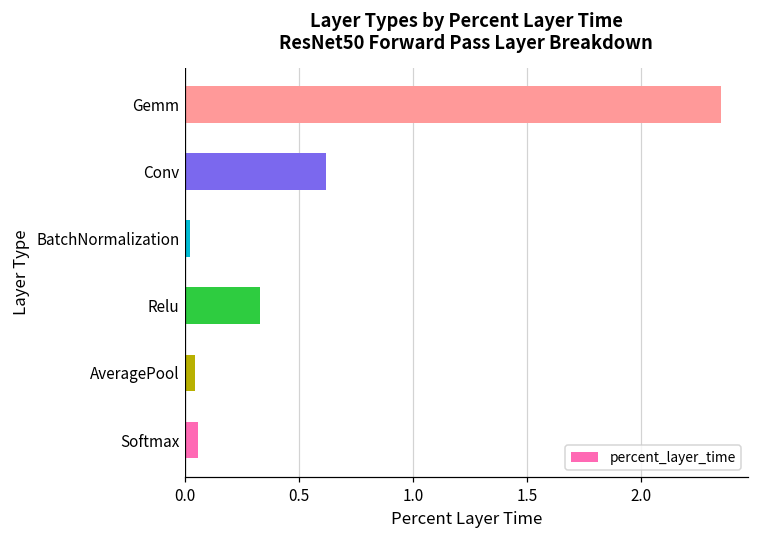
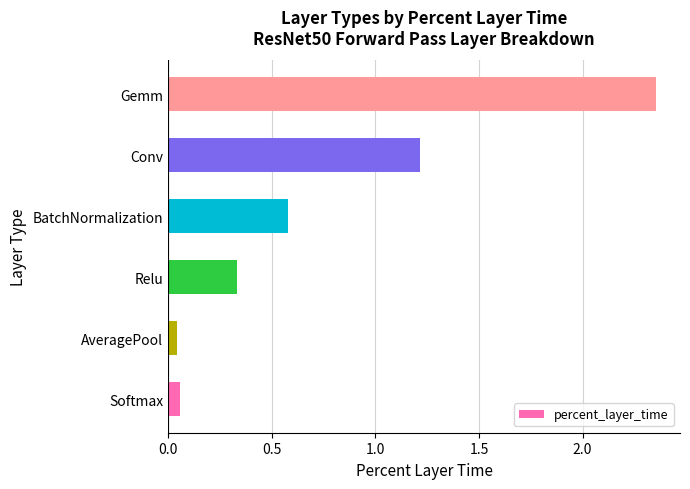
  {
    "Gemm": 2.35,
-   "Conv": 0.62,
-   "BatchNormalization": 0.02,
+   "Conv": 1.21,
+   "BatchNormalization": 0.58,
    "Relu": 0.33,
    "AveragePool": 0.04,
    "Softmax": 0.06
  }
